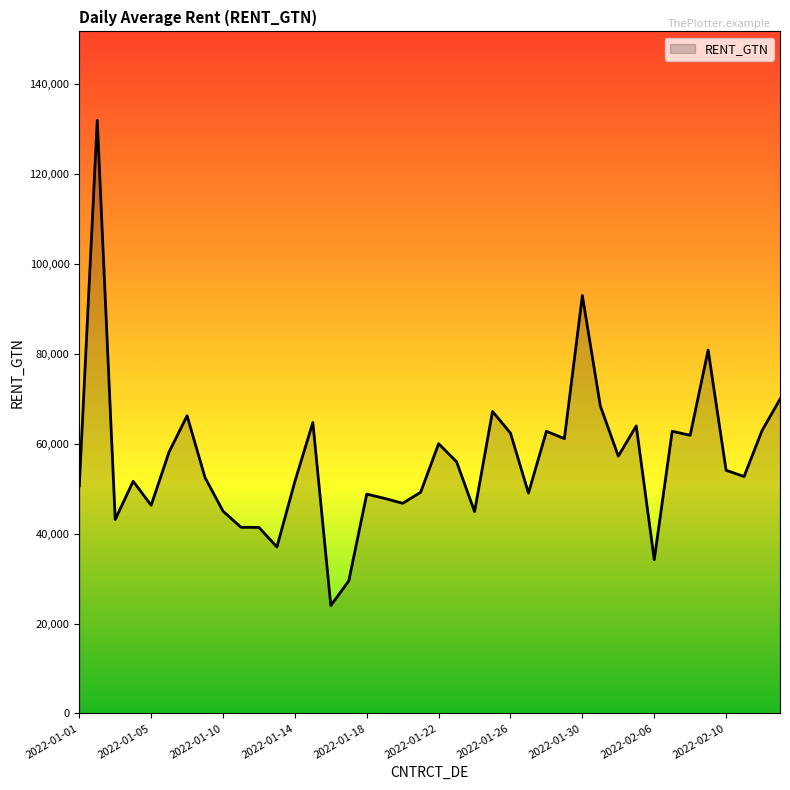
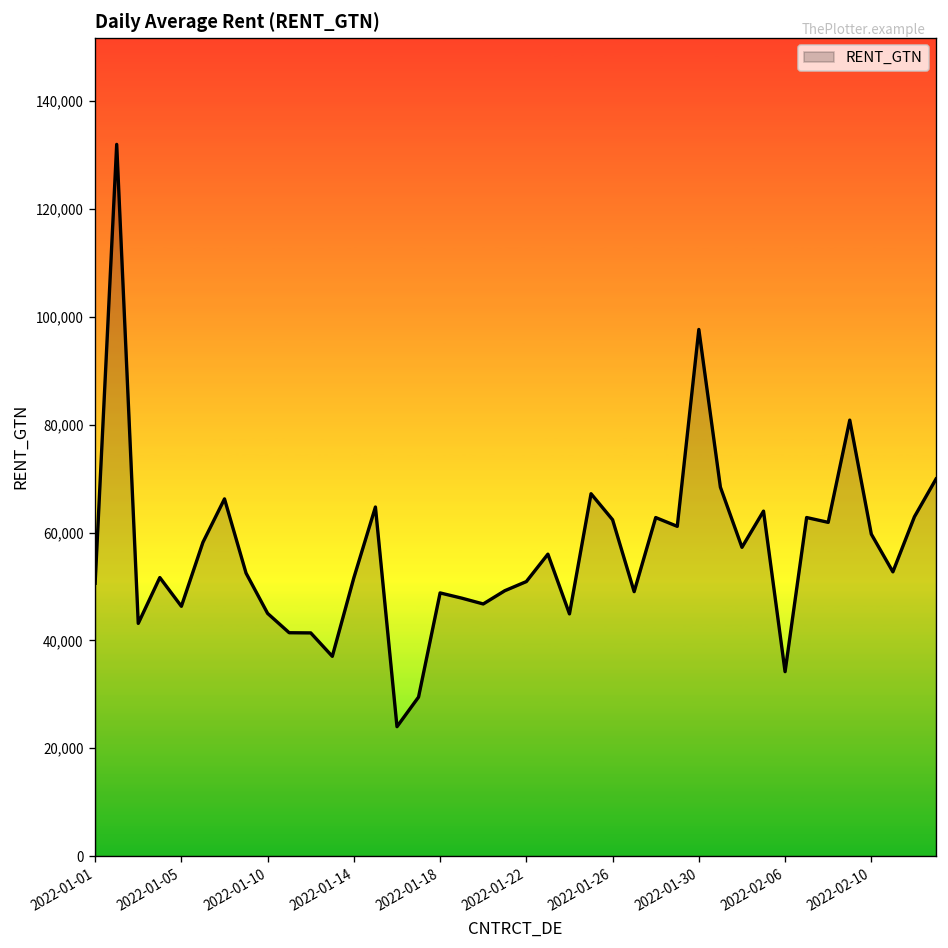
  {
    "2022-01-01": "51,000",
    "2022-01-05": "46,000",
    "2022-01-10": "45,000",
    "2022-01-14": "52,000",
    "2022-01-18": "49,000",
-   "2022-01-22": "60,000",
+   "2022-01-22": "51,000",
    "2022-01-26": "62,000",
-   "2022-01-30": "93,000",
+   "2022-01-30": "98,000",
    "2022-02-06": "34,000",
-   "2022-02-10": "54,000"
+   "2022-02-10": "60,000"
  }
